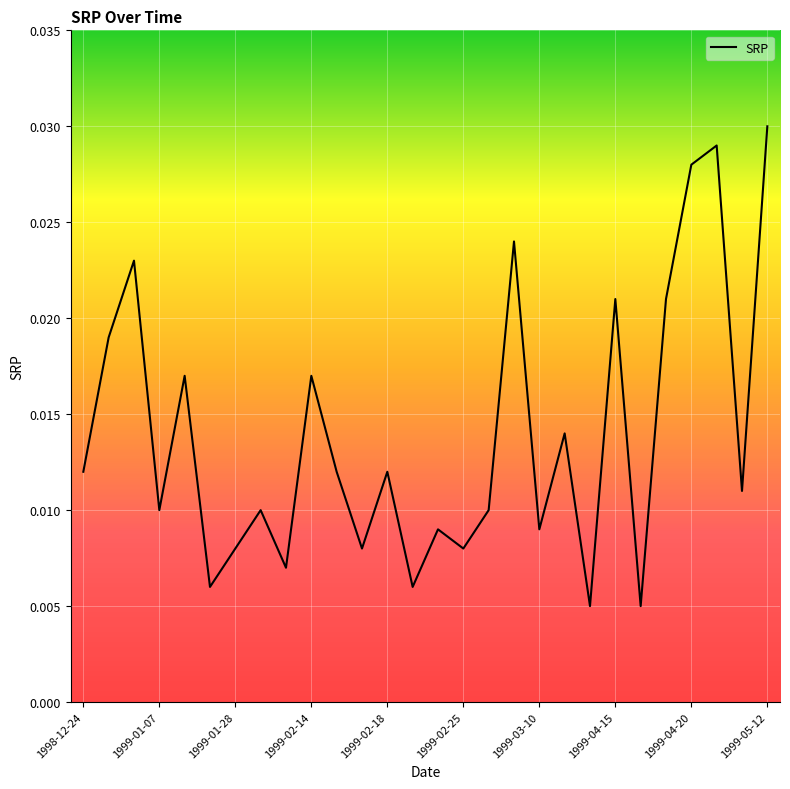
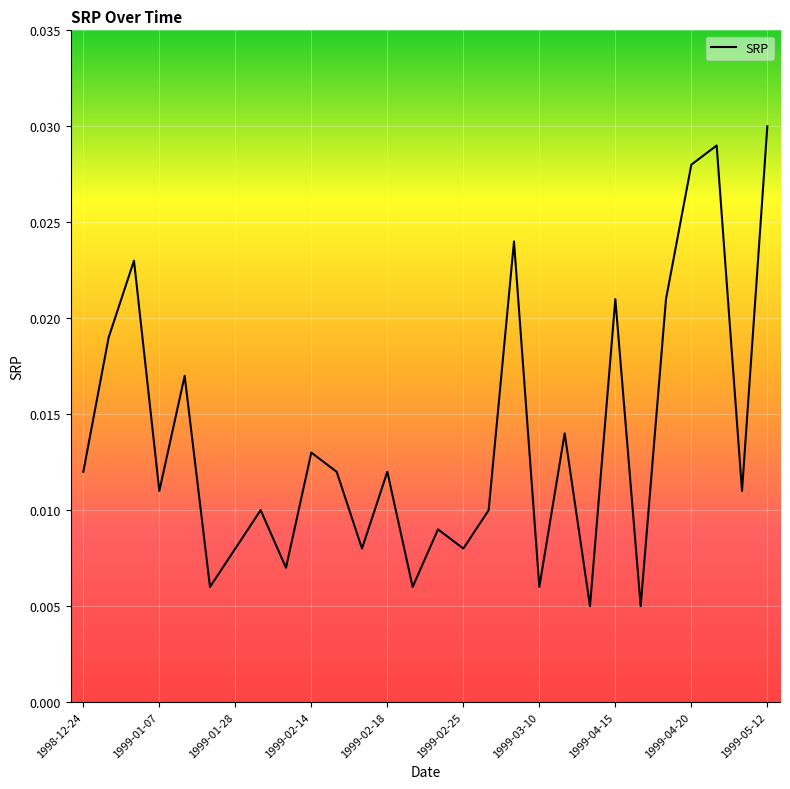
  {
    "1998-12-24": 0.012,
-   "1999-01-07": 0.010,
+   "1999-01-07": 0.011,
    "1999-01-28": 0.008,
-   "1999-02-14": 0.017,
+   "1999-02-14": 0.013,
    "1999-02-18": 0.012,
    "1999-02-25": 0.008,
-   "1999-03-10": 0.009,
+   "1999-03-10": 0.006,
    "1999-04-15": 0.021,
    "1999-04-20": 0.028,
    "1999-05-12": 0.030
  }
